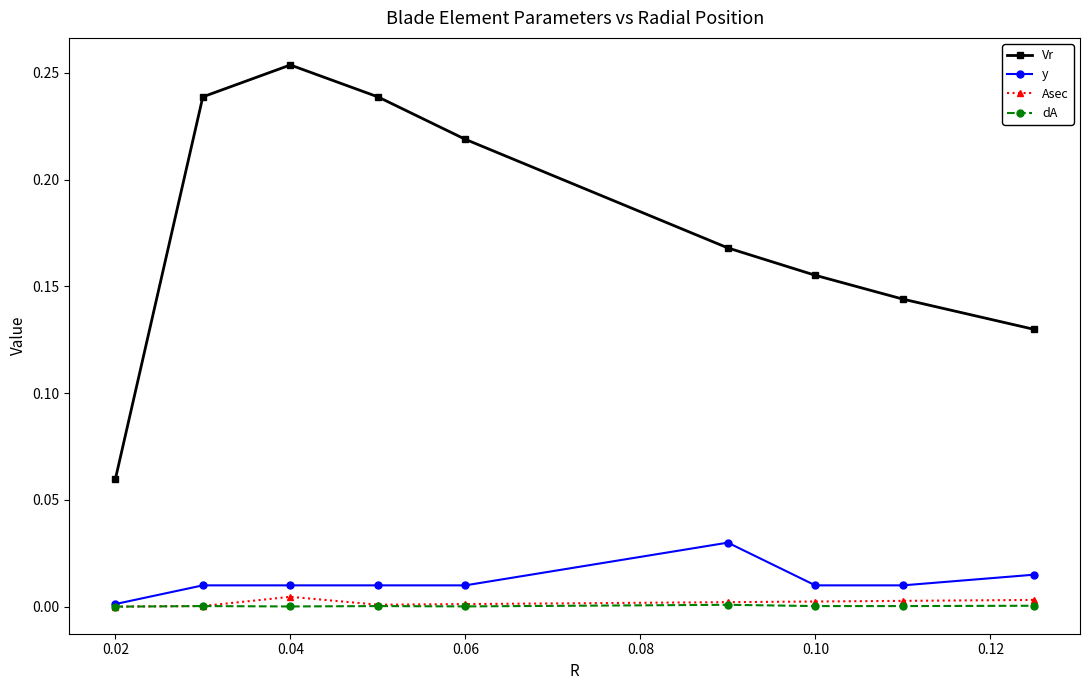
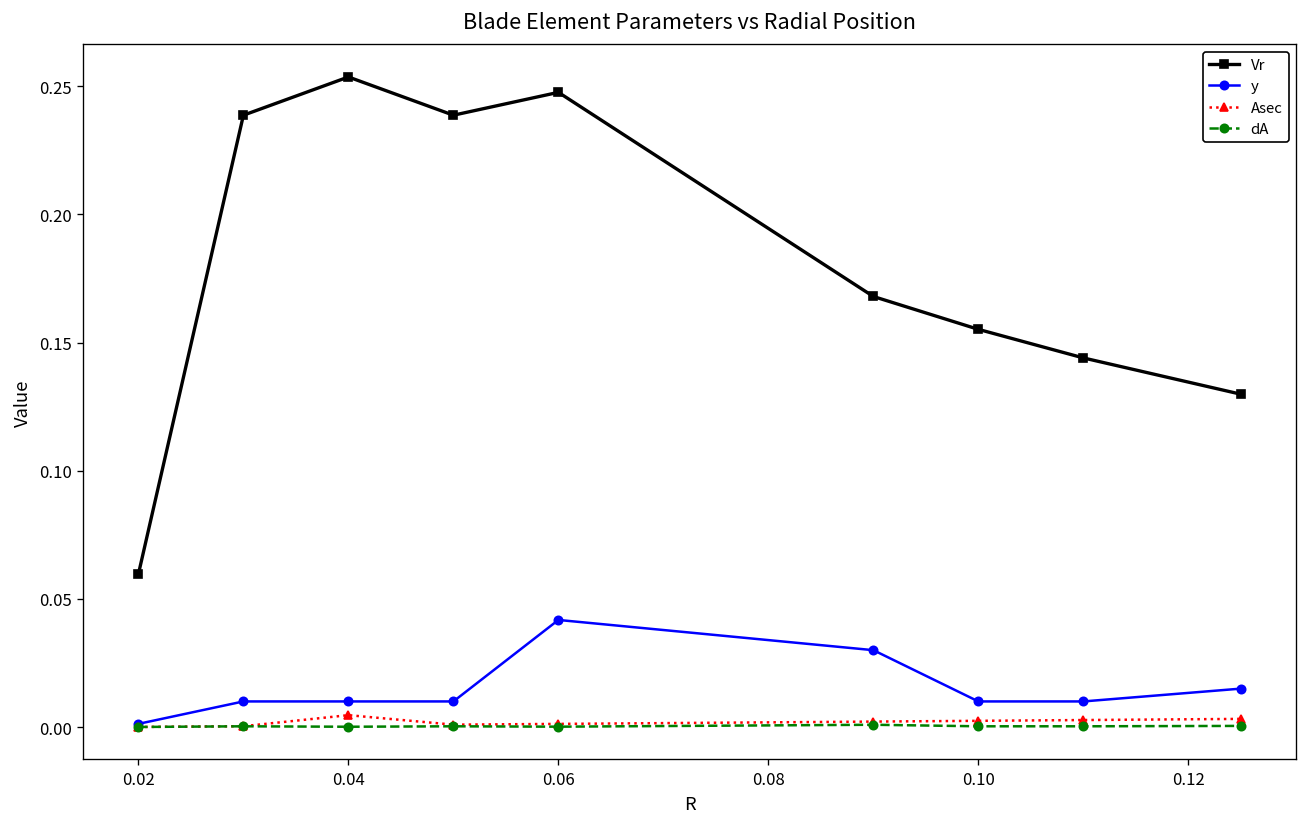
  {
    "Vr": {
      "0.02": 0.060,
      "0.04": 0.254,
-     "0.06": 0.219,
+     "0.06": 0.248,
      "0.10": 0.155
    },
    "y": {
      "0.02": 0.001,
      "0.04": 0.010,
-     "0.06": 0.010,
+     "0.06": 0.042,
      "0.10": 0.010
    },
    "Asec": {
      "0.04": 0.005,
      "0.10": 0.002
    },
    "dA": {
      "0.04": 0.000,
      "0.10": 0.000
    }
  }
